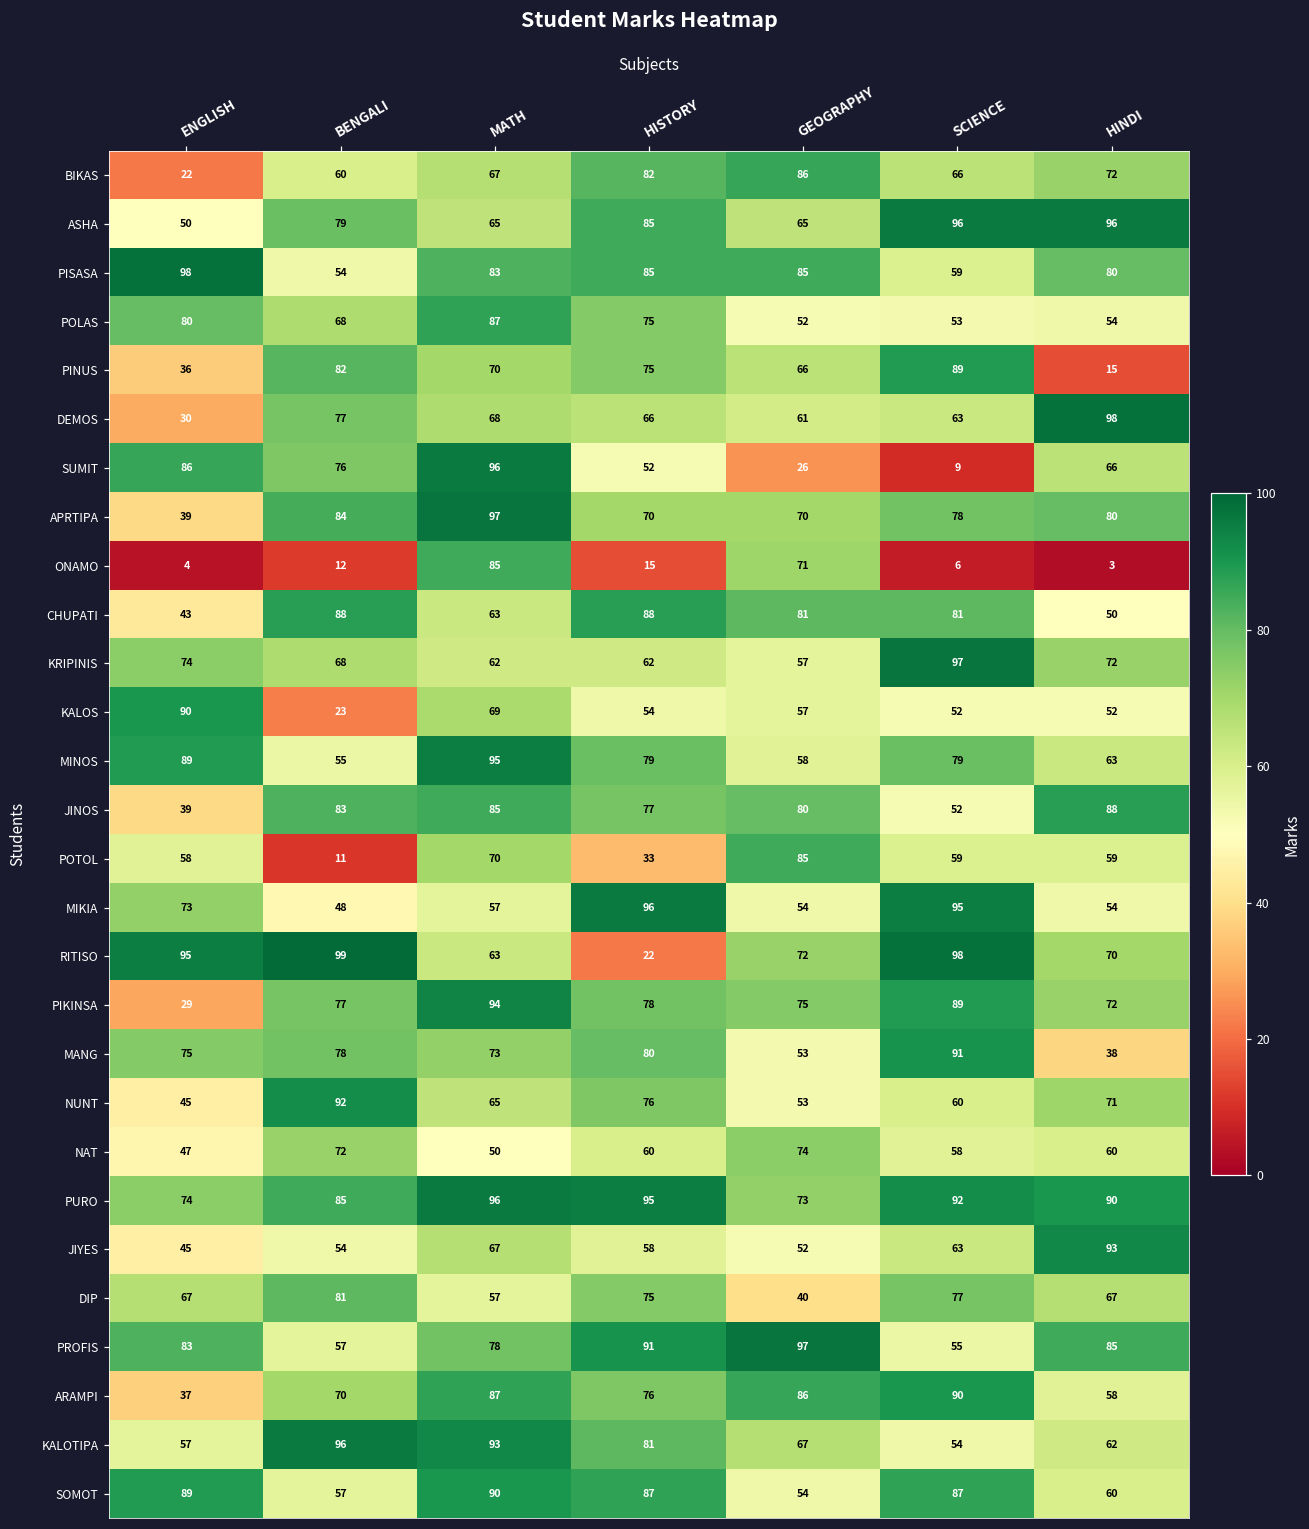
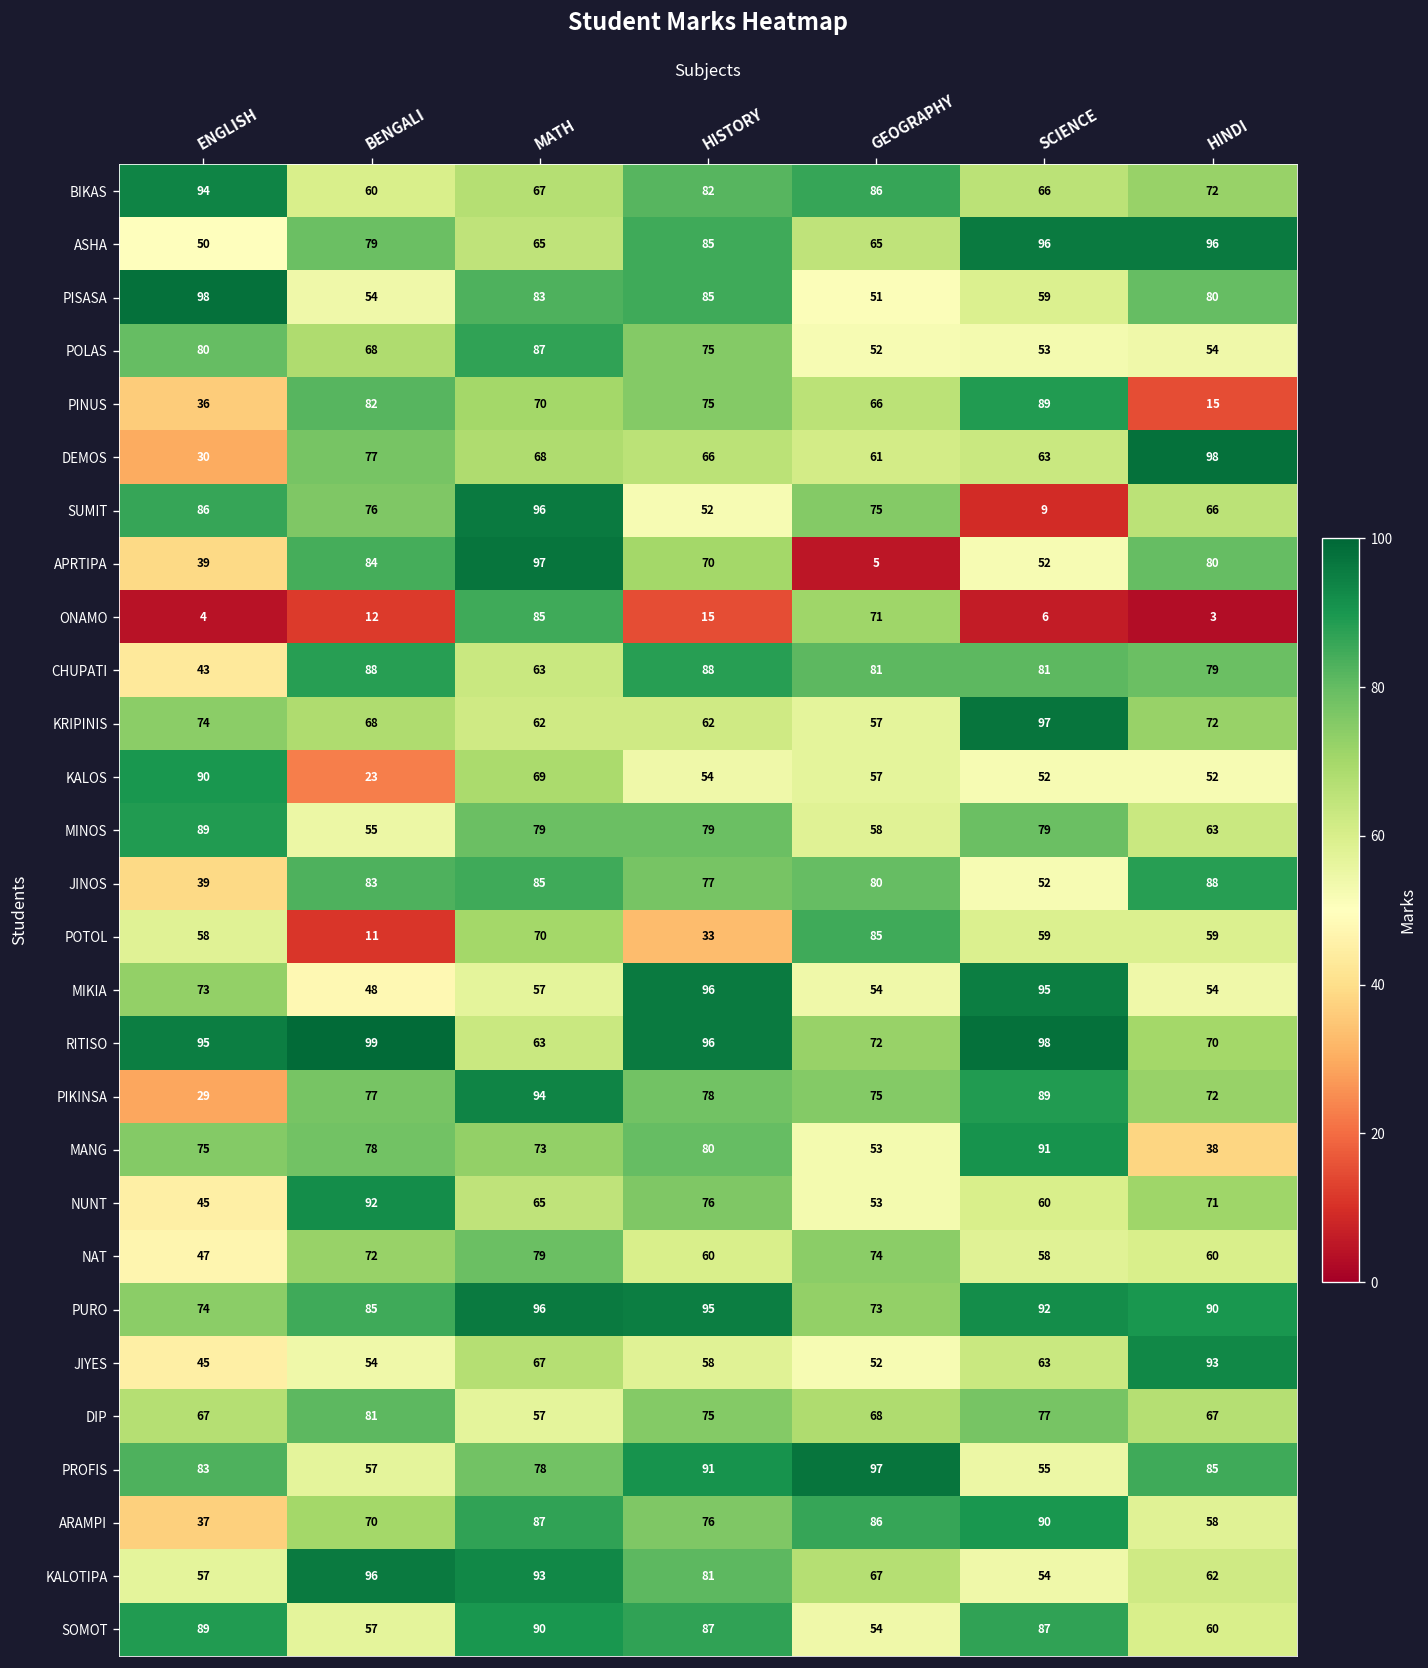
  {
    "BIKAS": {
-     "ENGLISH": 22,
+     "ENGLISH": 94,
      "BENGALI": 60,
      "MATH": 67,
      "HISTORY": 82,
      "GEOGRAPHY": 86,
      "SCIENCE": 66,
      "HINDI": 72
    },
    "ASHA": {
      "ENGLISH": 50,
      "BENGALI": 79,
      "MATH": 65,
      "HISTORY": 85,
      "GEOGRAPHY": 65,
      "SCIENCE": 96,
      "HINDI": 96
    },
    "PISASA": {
      "ENGLISH": 98,
      "BENGALI": 54,
      "MATH": 83,
      "HISTORY": 85,
-     "GEOGRAPHY": 85,
+     "GEOGRAPHY": 51,
      "SCIENCE": 59,
      "HINDI": 80
    },
    "POLAS": {
      "ENGLISH": 80,
      "BENGALI": 68,
      "MATH": 87,
      "HISTORY": 75,
      "GEOGRAPHY": 52,
      "SCIENCE": 53,
      "HINDI": 54
    },
    "PINUS": {
      "ENGLISH": 36,
      "BENGALI": 82,
      "MATH": 70,
      "HISTORY": 75,
      "GEOGRAPHY": 66,
      "SCIENCE": 89,
      "HINDI": 15
    },
    "DEMOS": {
      "ENGLISH": 30,
      "BENGALI": 77,
      "MATH": 68,
      "HISTORY": 66,
      "GEOGRAPHY": 61,
      "SCIENCE": 63,
      "HINDI": 98
    },
    "SUMIT": {
      "ENGLISH": 86,
      "BENGALI": 76,
      "MATH": 96,
      "HISTORY": 52,
-     "GEOGRAPHY": 26,
+     "GEOGRAPHY": 75,
      "SCIENCE": 9,
      "HINDI": 66
    },
    "APRTIPA": {
      "ENGLISH": 39,
      "BENGALI": 84,
      "MATH": 97,
      "HISTORY": 70,
-     "GEOGRAPHY": 70,
-     "SCIENCE": 78,
+     "GEOGRAPHY": 5,
+     "SCIENCE": 52,
      "HINDI": 80
    },
    "ONAMO": {
      "ENGLISH": 4,
      "BENGALI": 12,
      "MATH": 85,
      "HISTORY": 15,
      "GEOGRAPHY": 71,
      "SCIENCE": 6,
      "HINDI": 3
    },
    "CHUPATI": {
      "ENGLISH": 43,
      "BENGALI": 88,
      "MATH": 63,
      "HISTORY": 88,
      "GEOGRAPHY": 81,
      "SCIENCE": 81,
-     "HINDI": 50
+     "HINDI": 79
    },
    "KRIPINIS": {
      "ENGLISH": 74,
      "BENGALI": 68,
      "MATH": 62,
      "HISTORY": 62,
      "GEOGRAPHY": 57,
      "SCIENCE": 97,
      "HINDI": 72
    },
    "KALOS": {
      "ENGLISH": 90,
      "BENGALI": 23,
      "MATH": 69,
      "HISTORY": 54,
      "GEOGRAPHY": 57,
      "SCIENCE": 52,
      "HINDI": 52
    },
    "MINOS": {
      "ENGLISH": 89,
      "BENGALI": 55,
-     "MATH": 95,
+     "MATH": 79,
      "HISTORY": 79,
      "GEOGRAPHY": 58,
      "SCIENCE": 79,
      "HINDI": 63
    },
    "JINOS": {
      "ENGLISH": 39,
      "BENGALI": 83,
      "MATH": 85,
      "HISTORY": 77,
      "GEOGRAPHY": 80,
      "SCIENCE": 52,
      "HINDI": 88
    },
    "POTOL": {
      "ENGLISH": 58,
      "BENGALI": 11,
      "MATH": 70,
      "HISTORY": 33,
      "GEOGRAPHY": 85,
      "SCIENCE": 59,
      "HINDI": 59
    },
    "MIKIA": {
      "ENGLISH": 73,
      "BENGALI": 48,
      "MATH": 57,
      "HISTORY": 96,
      "GEOGRAPHY": 54,
      "SCIENCE": 95,
      "HINDI": 54
    },
    "RITISO": {
      "ENGLISH": 95,
      "BENGALI": 99,
      "MATH": 63,
-     "HISTORY": 22,
+     "HISTORY": 96,
      "GEOGRAPHY": 72,
      "SCIENCE": 98,
      "HINDI": 70
    },
    "PIKINSA": {
      "ENGLISH": 29,
      "BENGALI": 77,
      "MATH": 94,
      "HISTORY": 78,
      "GEOGRAPHY": 75,
      "SCIENCE": 89,
      "HINDI": 72
    },
    "MANG": {
      "ENGLISH": 75,
      "BENGALI": 78,
      "MATH": 73,
      "HISTORY": 80,
      "GEOGRAPHY": 53,
      "SCIENCE": 91,
      "HINDI": 38
    },
    "NUNT": {
      "ENGLISH": 45,
      "BENGALI": 92,
      "MATH": 65,
      "HISTORY": 76,
      "GEOGRAPHY": 53,
      "SCIENCE": 60,
      "HINDI": 71
    },
    "NAT": {
      "ENGLISH": 47,
      "BENGALI": 72,
-     "MATH": 50,
+     "MATH": 79,
      "HISTORY": 60,
      "GEOGRAPHY": 74,
      "SCIENCE": 58,
      "HINDI": 60
    },
    "PURO": {
      "ENGLISH": 74,
      "BENGALI": 85,
      "MATH": 96,
      "HISTORY": 95,
      "GEOGRAPHY": 73,
      "SCIENCE": 92,
      "HINDI": 90
    },
    "JIYES": {
      "ENGLISH": 45,
      "BENGALI": 54,
      "MATH": 67,
      "HISTORY": 58,
      "GEOGRAPHY": 52,
      "SCIENCE": 63,
      "HINDI": 93
    },
    "DIP": {
      "ENGLISH": 67,
      "BENGALI": 81,
      "MATH": 57,
      "HISTORY": 75,
-     "GEOGRAPHY": 40,
+     "GEOGRAPHY": 68,
      "SCIENCE": 77,
      "HINDI": 67
    },
    "PROFIS": {
      "ENGLISH": 83,
      "BENGALI": 57,
      "MATH": 78,
      "HISTORY": 91,
      "GEOGRAPHY": 97,
      "SCIENCE": 55,
      "HINDI": 85
    },
    "ARAMPI": {
      "ENGLISH": 37,
      "BENGALI": 70,
      "MATH": 87,
      "HISTORY": 76,
      "GEOGRAPHY": 86,
      "SCIENCE": 90,
      "HINDI": 58
    },
    "KALOTIPA": {
      "ENGLISH": 57,
      "BENGALI": 96,
      "MATH": 93,
      "HISTORY": 81,
      "GEOGRAPHY": 67,
      "SCIENCE": 54,
      "HINDI": 62
    },
    "SOMOT": {
      "ENGLISH": 89,
      "BENGALI": 57,
      "MATH": 90,
      "HISTORY": 87,
      "GEOGRAPHY": 54,
      "SCIENCE": 87,
      "HINDI": 60
    }
  }
